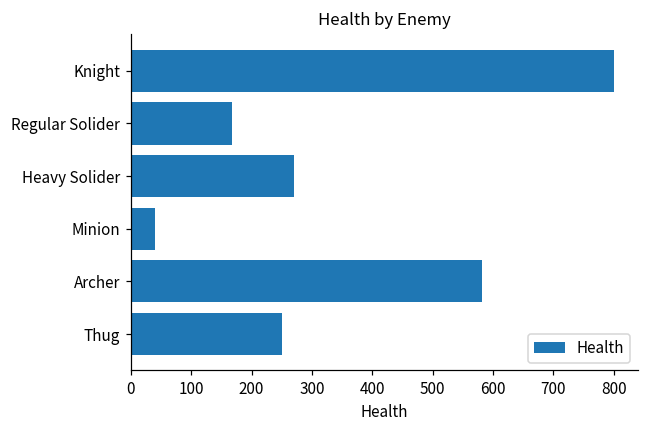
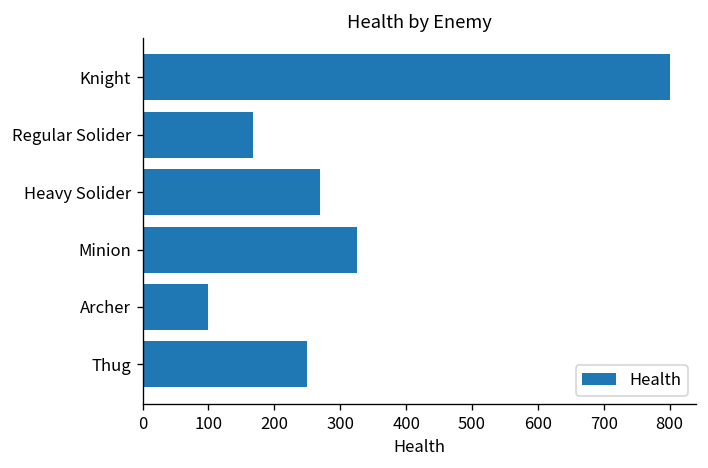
  {
    "Knight": 800,
    "Regular Solider": 170,
    "Heavy Solider": 270,
-   "Minion": 40,
-   "Archer": 580,
+   "Minion": 330,
+   "Archer": 100,
    "Thug": 250
  }
